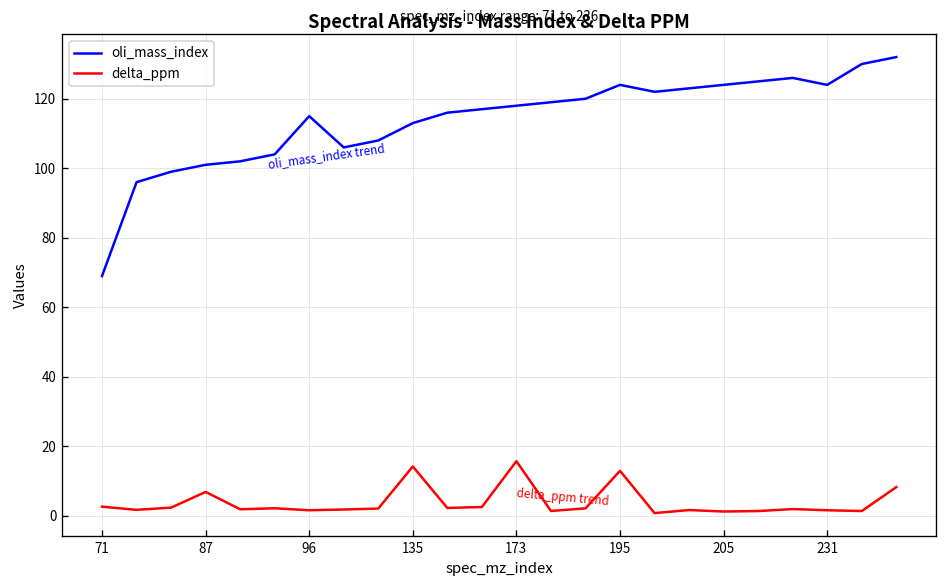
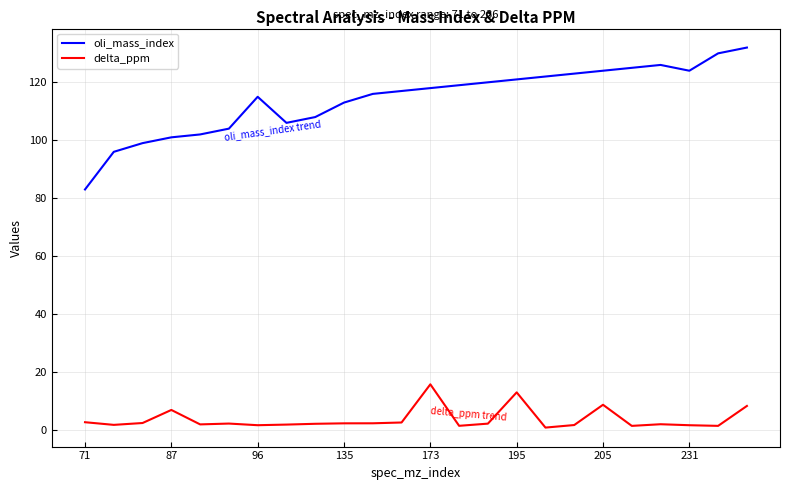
  {
    "oli_mass_index": {
-     "71": 69,
+     "71": 83,
      "87": 101,
      "96": 115,
      "135": 113,
      "173": 118,
-     "195": 124,
+     "195": 121,
      "205": 124,
      "231": 124
    },
    "delta_ppm": {
      "71": 3,
      "87": 7,
      "96": 2,
-     "135": 14,
+     "135": 2,
      "173": 16,
      "195": 13,
-     "205": 1,
+     "205": 9,
      "231": 2
    }
  }
